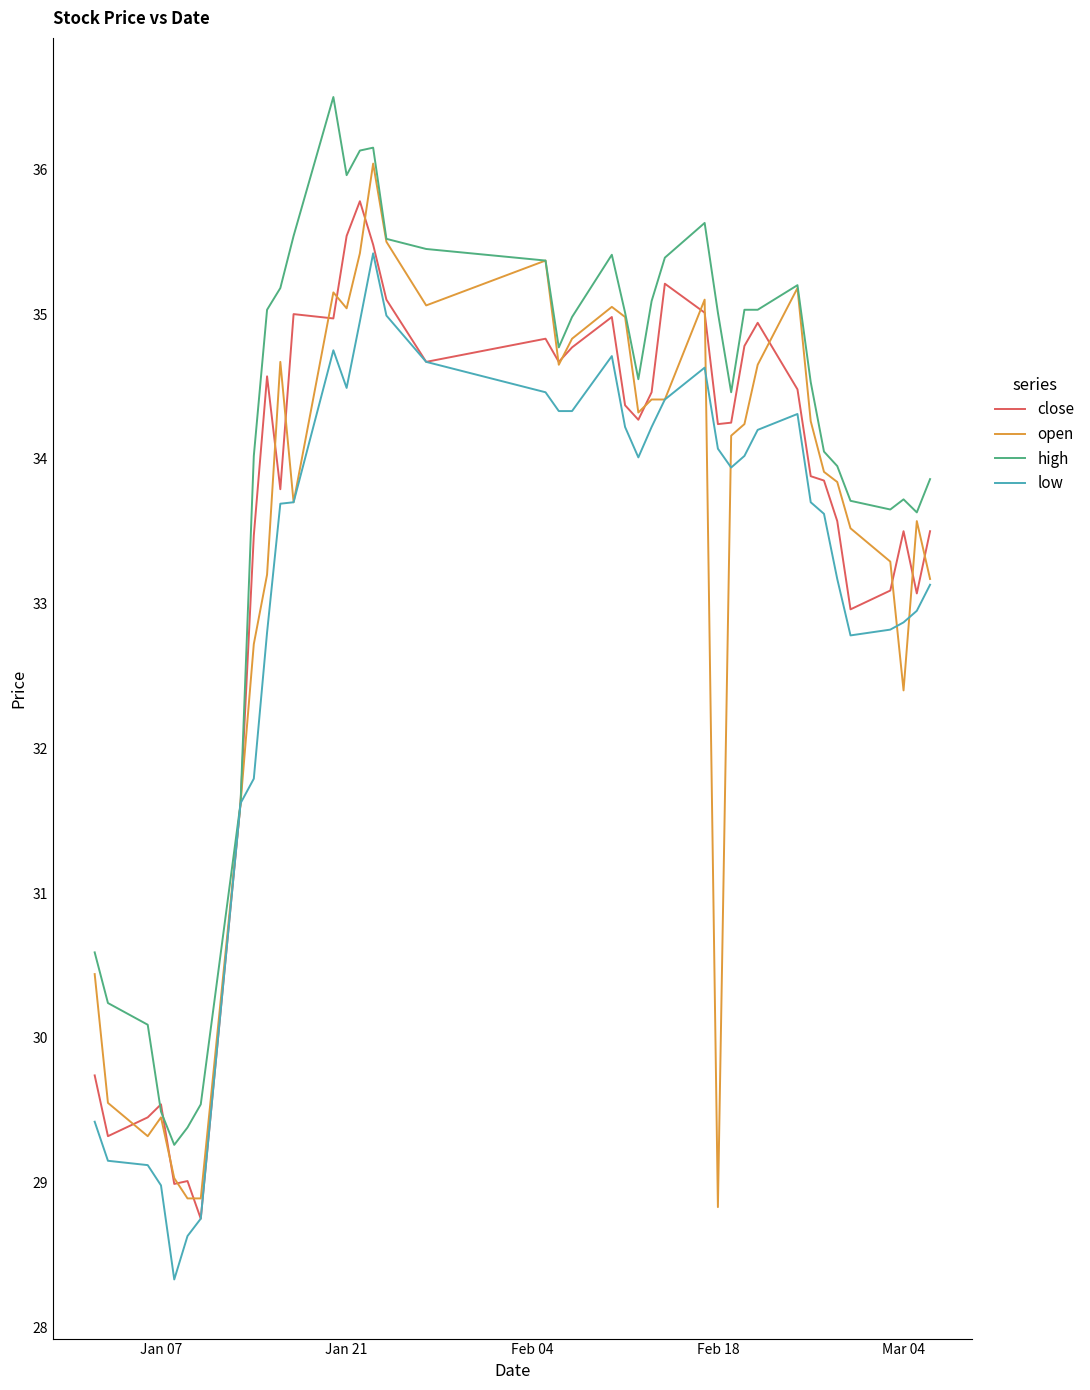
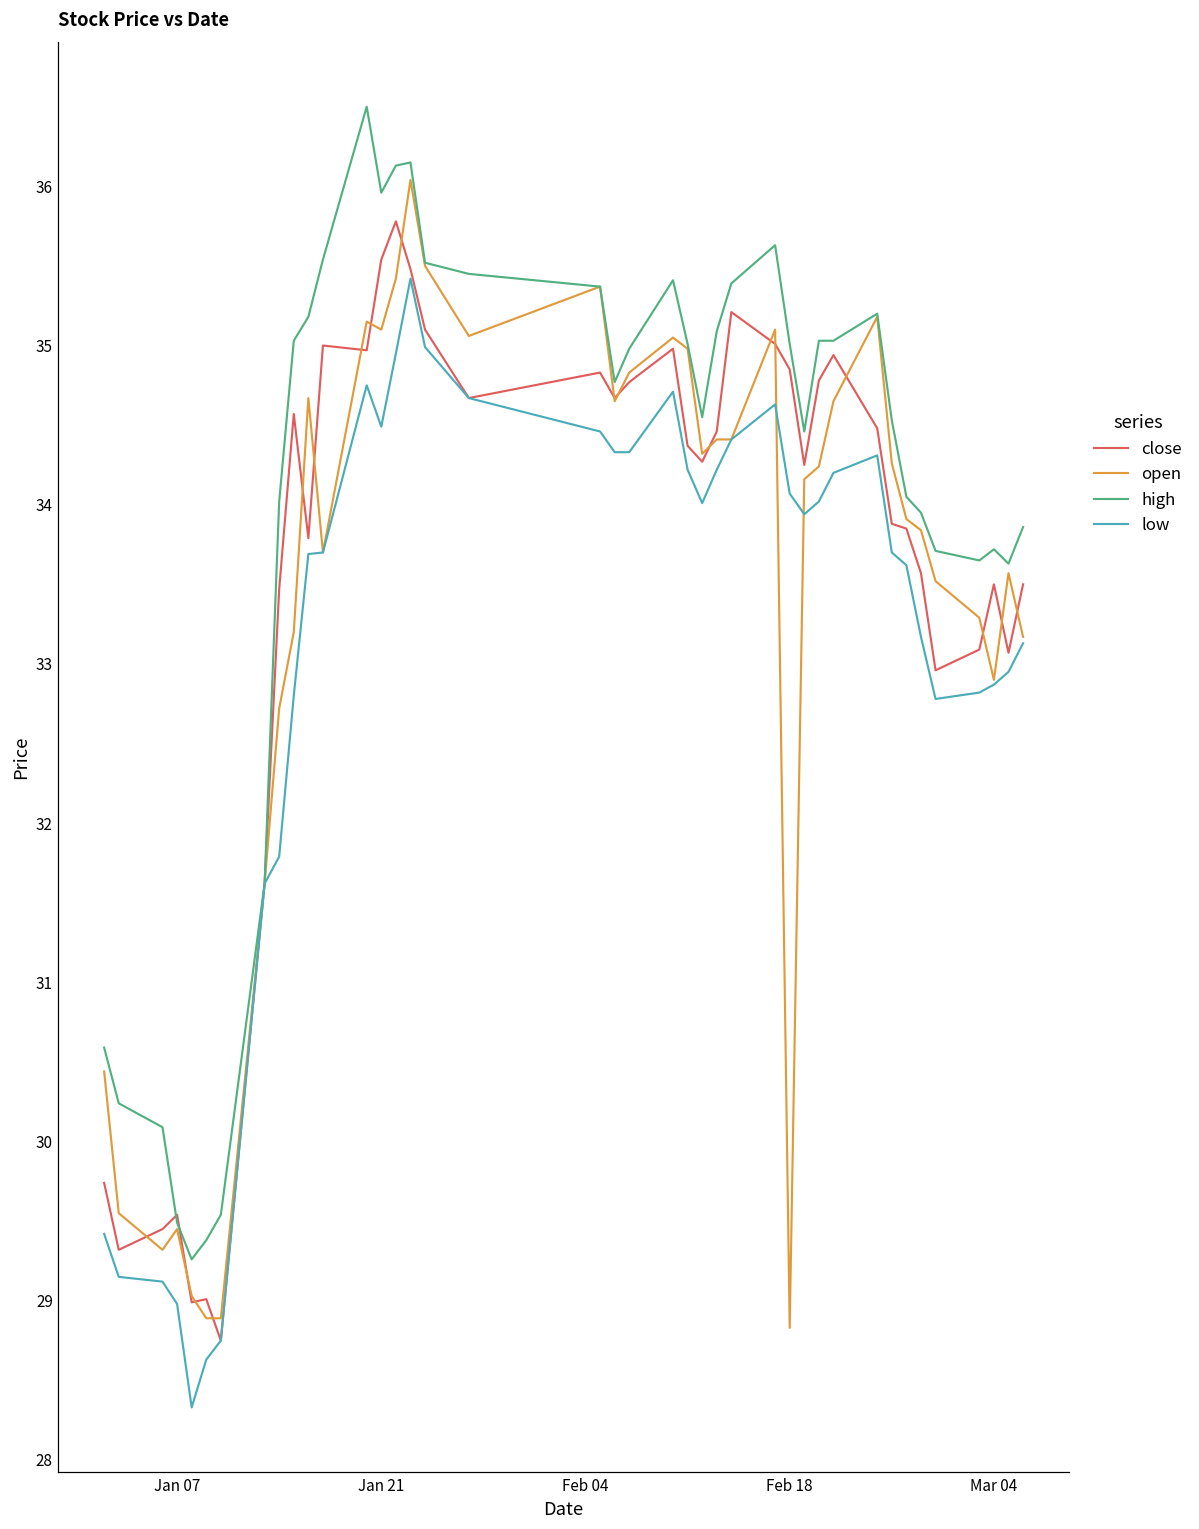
  {
    "close": {
      "Jan 07": 29.54,
      "Jan 21": 35.54,
-     "Feb 18": 34.24,
+     "Feb 18": 34.85,
      "Mar 04": 33.50
    },
    "open": {
      "Jan 07": 29.45,
-     "Jan 21": 35.04,
+     "Jan 21": 35.10,
      "Feb 18": 28.83,
-     "Mar 04": 32.4
+     "Mar 04": 32.9
    }
  }
